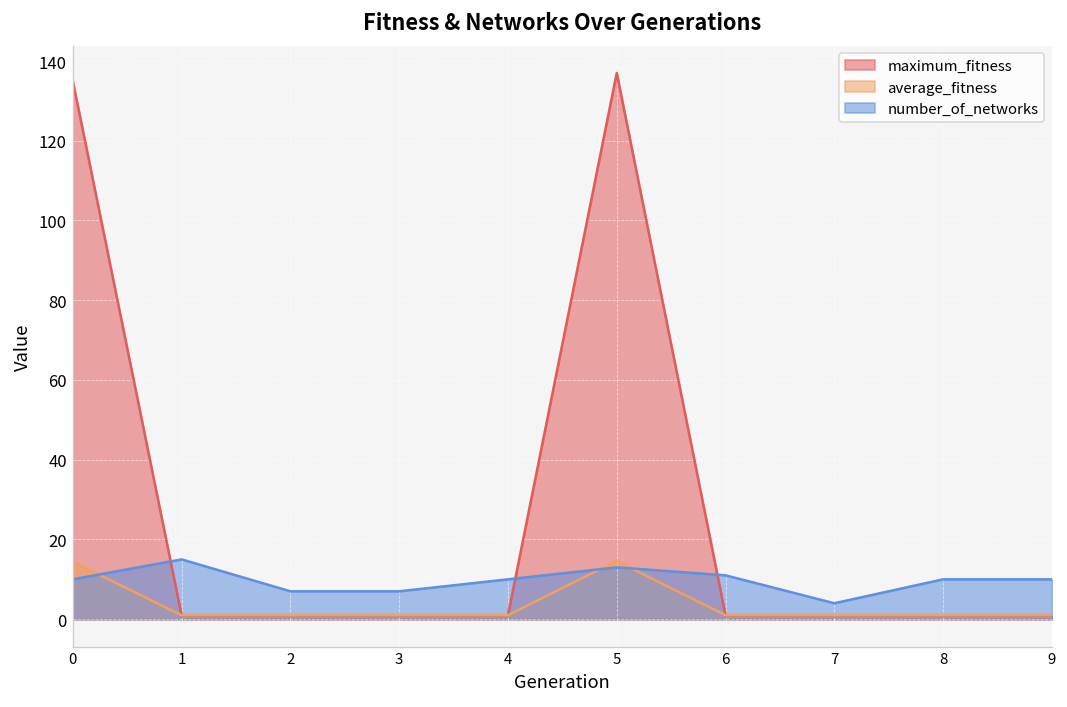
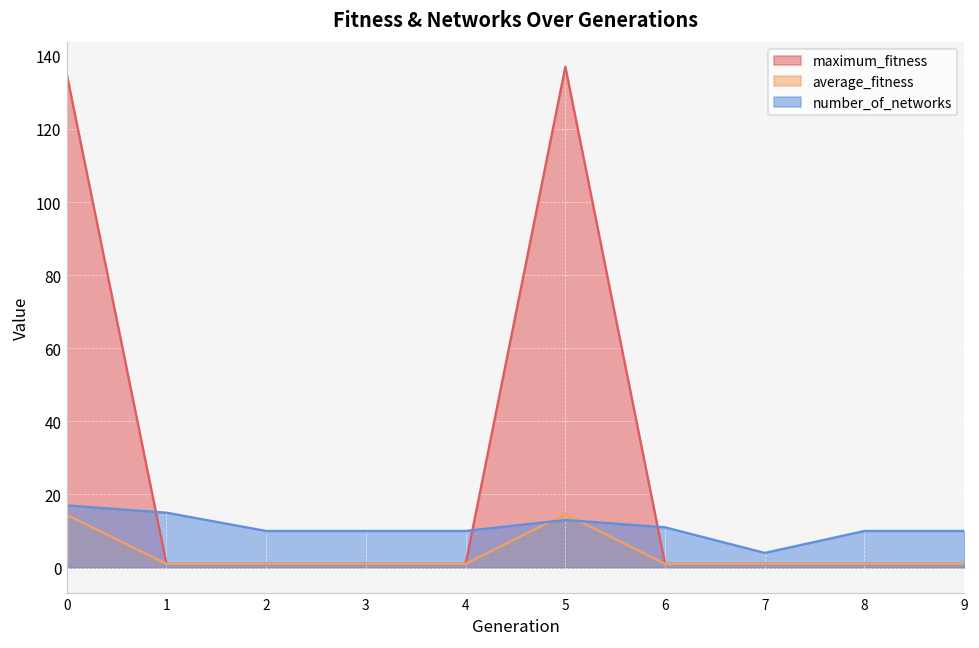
  {
    "number_of_networks": {
-     "0": 10,
+     "0": 17,
      "1": 15,
-     "2": 7,
-     "3": 7,
+     "2": 10,
+     "3": 10,
      "4": 10,
      "5": 13,
      "6": 11,
      "7": 4,
      "8": 10,
      "9": 10
    }
  }
